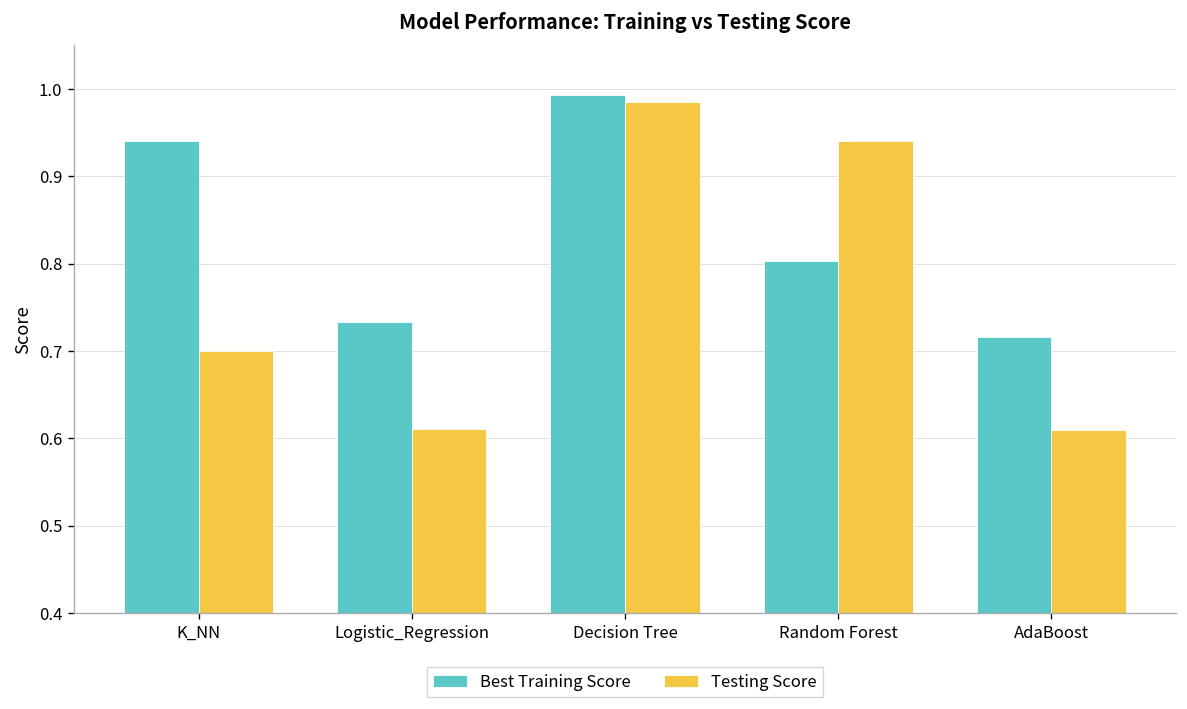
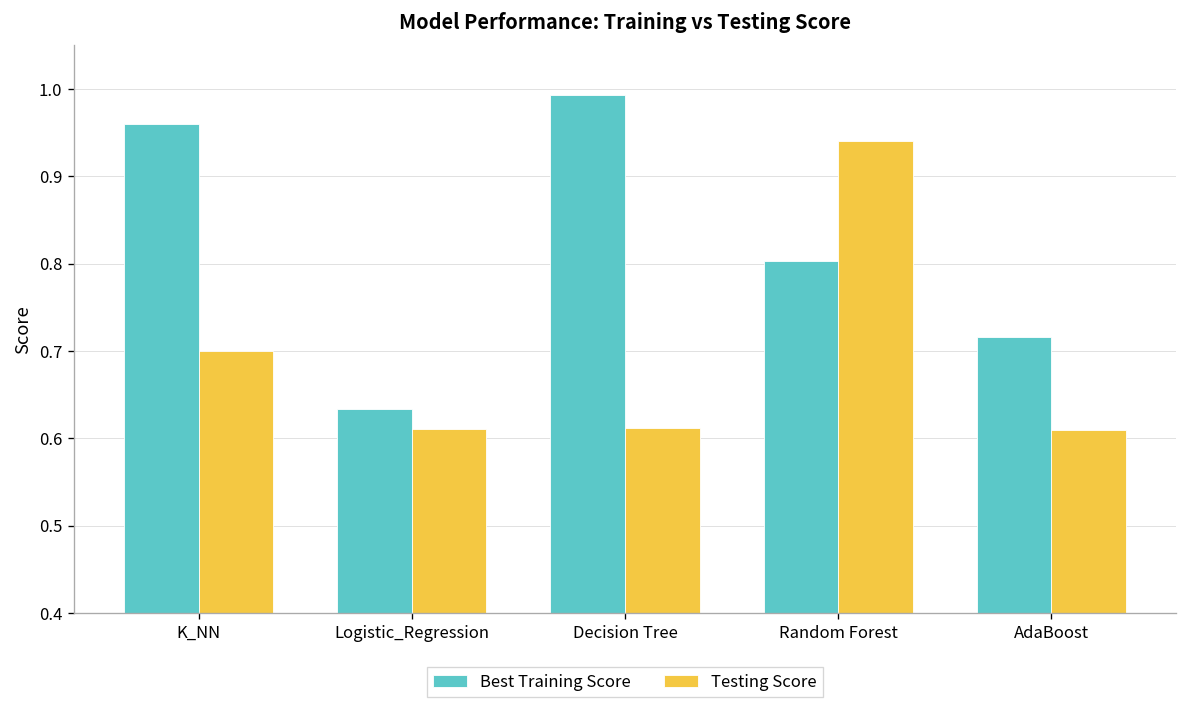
  {
    "Best Training Score": {
-     "K_NN": 0.94,
-     "Logistic_Regression": 0.73,
+     "K_NN": 0.96,
+     "Logistic_Regression": 0.63,
      "Decision Tree": 0.99,
      "Random Forest": 0.80,
      "AdaBoost": 0.72
    },
    "Testing Score": {
      "K_NN": 0.70,
      "Logistic_Regression": 0.61,
-     "Decision Tree": 0.99,
+     "Decision Tree": 0.61,
      "Random Forest": 0.94,
      "AdaBoost": 0.61
    }
  }
